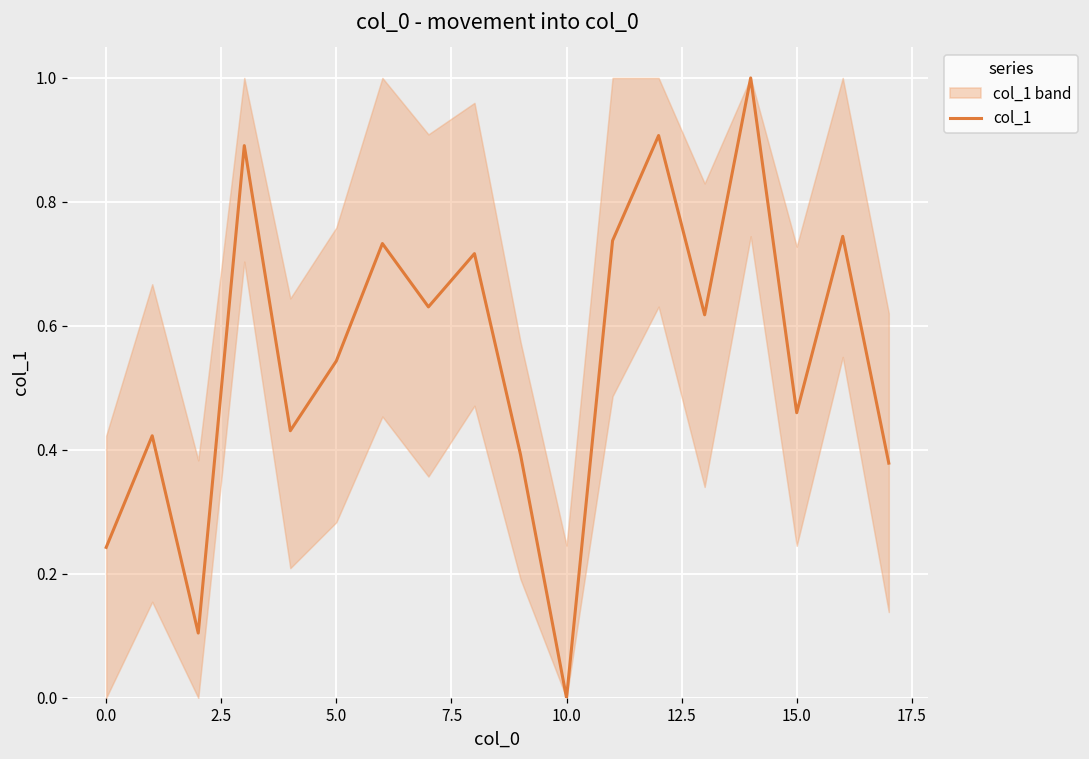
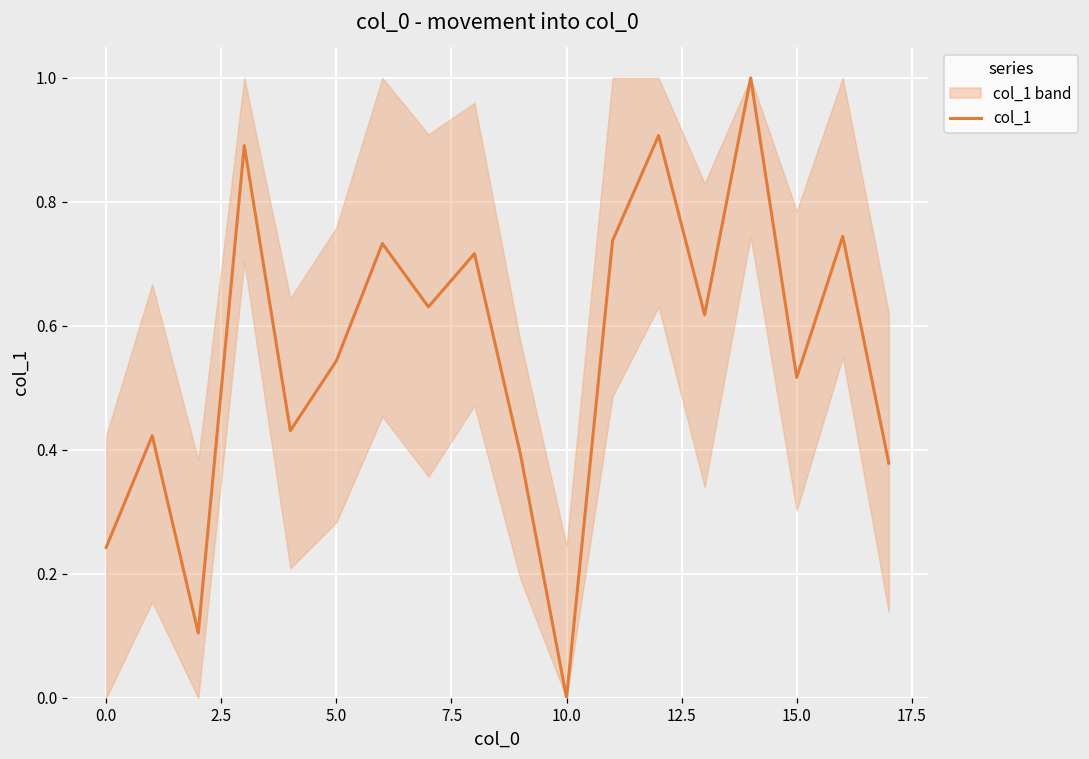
  {
    "col_1": {
      "0.0": 0.24,
      "5.0": 0.54,
      "10.0": 0.00,
-     "15.0": 0.46
+     "15.0": 0.52
    },
    "col_1 band": {
      "0.0": 0.42,
      "10.0": 0.25
    }
  }
